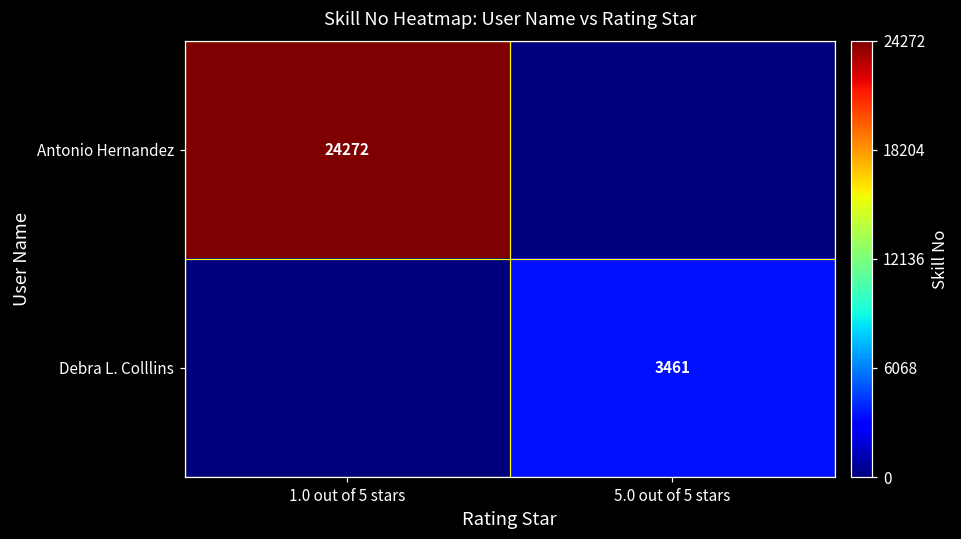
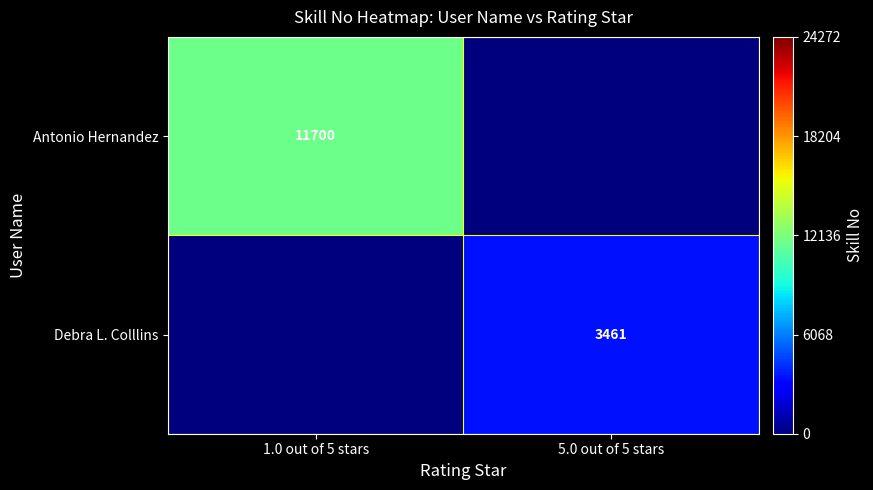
  {
    "Antonio Hernandez": {
-     "1.0 out of 5 stars": 24272
+     "1.0 out of 5 stars": 11700
    },
    "Debra L. Colllins": {
      "5.0 out of 5 stars": 3461
    }
  }
